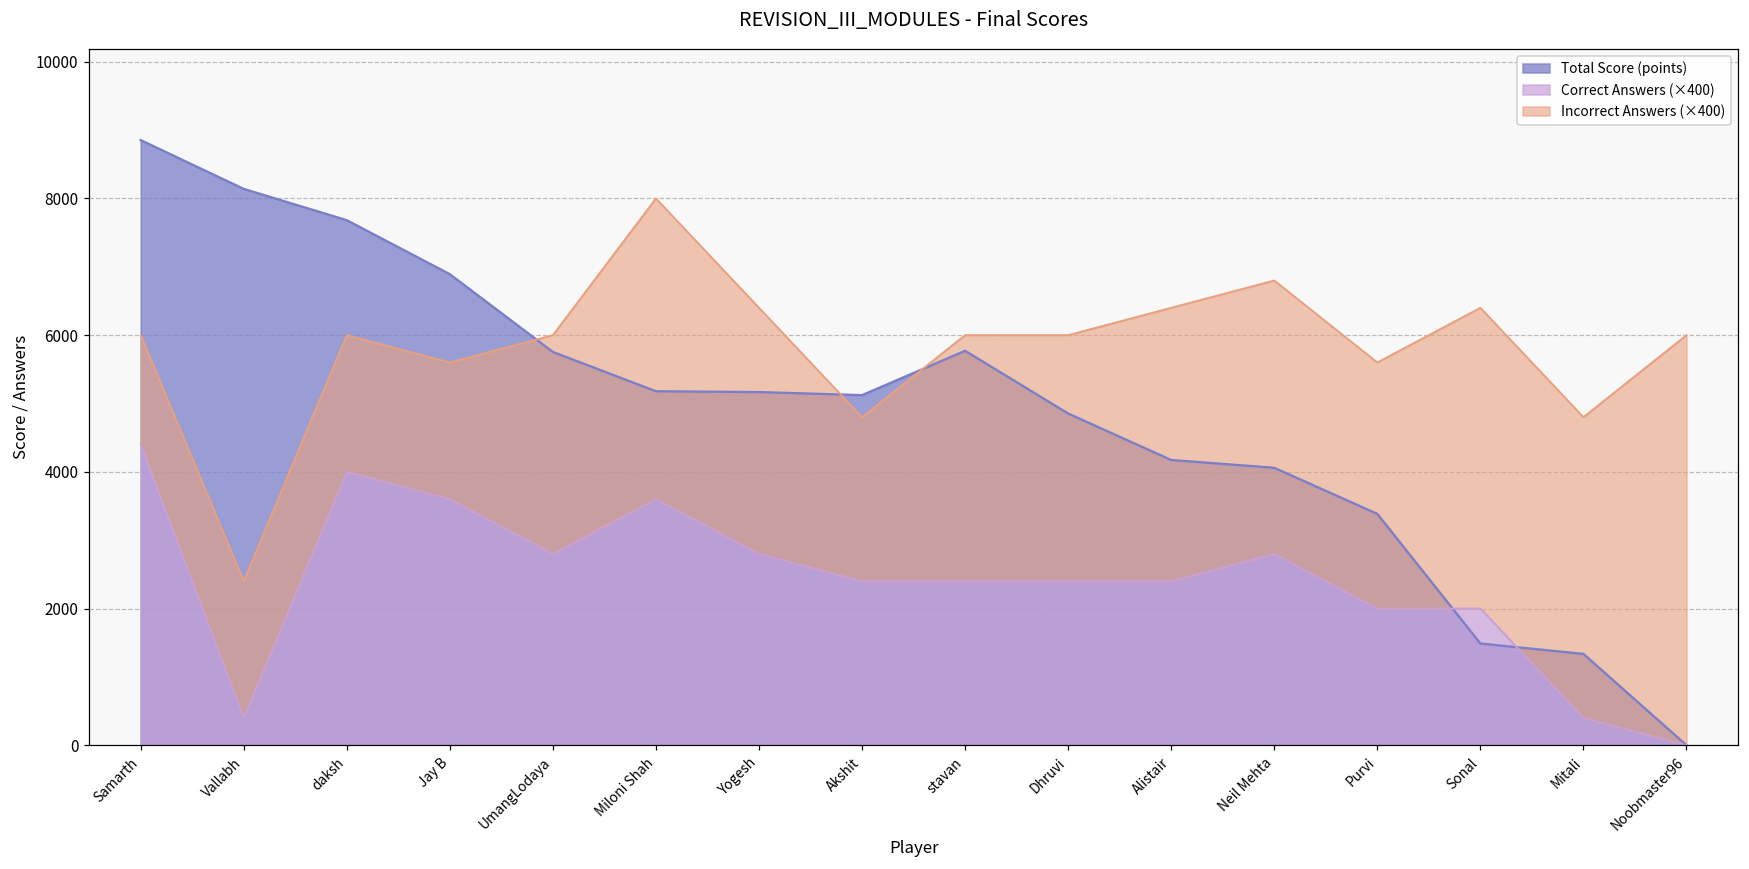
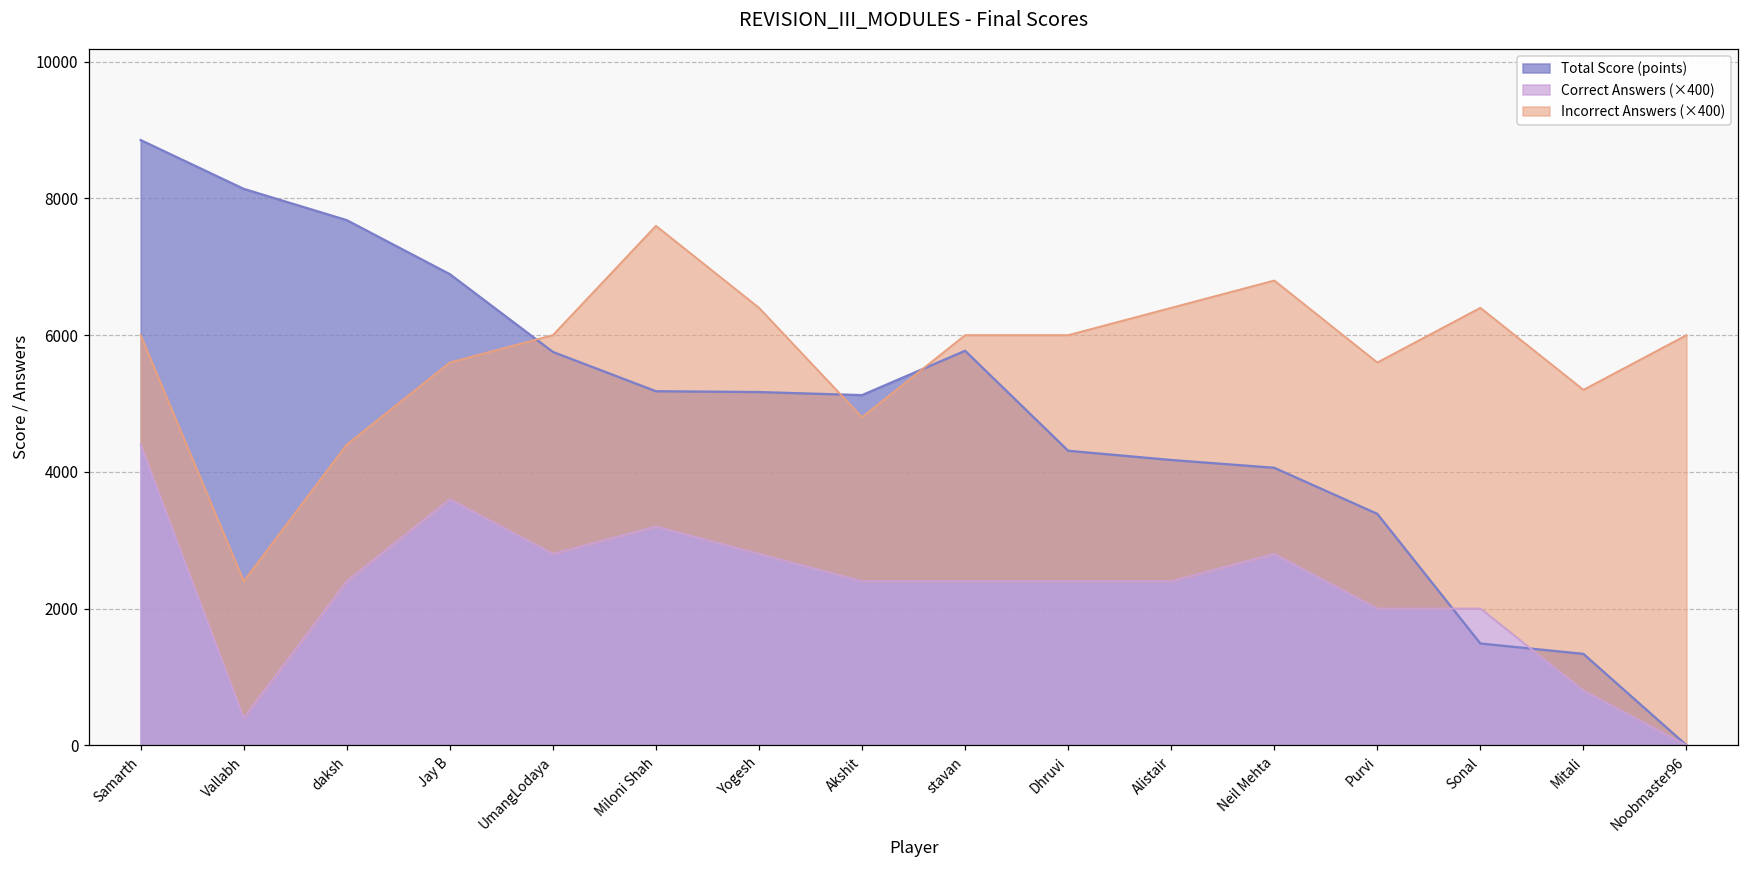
  {
    "Total Score (points)": {
      "Samarth": 8900,
      "Vallabh": 8100,
      "daksh": 7700,
      "Jay B": 6900,
      "UmangLodaya": 5800,
      "Miloni Shah": 5200,
      "Yogesh": 5200,
      "Akshit": 5100,
      "stavan": 5800,
-     "Dhruvi": 4900,
+     "Dhruvi": 4300,
      "Alistair": 4200,
      "Neil Mehta": 4100,
      "Purvi": 3400,
      "Sonal": 1500,
      "Mitali": 1300
    },
    "Correct Answers (×400)": {
      "Samarth": 4400,
      "Vallabh": 400,
-     "daksh": 4000,
+     "daksh": 2400,
      "Jay B": 3600,
      "UmangLodaya": 2800,
-     "Miloni Shah": 3600,
+     "Miloni Shah": 3200,
      "Yogesh": 2800,
      "Akshit": 2400,
      "stavan": 2400,
      "Dhruvi": 2400,
      "Alistair": 2400,
      "Neil Mehta": 2800,
      "Purvi": 2000,
      "Sonal": 2000,
-     "Mitali": 400
+     "Mitali": 800
    },
    "Incorrect Answers (×400)": {
      "Samarth": 1600,
      "Vallabh": 2000,
      "daksh": 2000,
      "Jay B": 2000,
      "UmangLodaya": 3200,
      "Miloni Shah": 4400,
      "Yogesh": 3600,
      "Akshit": 2400,
      "stavan": 3600,
      "Dhruvi": 3600,
      "Alistair": 4000,
      "Neil Mehta": 4000,
      "Purvi": 3600,
      "Sonal": 4400,
      "Mitali": 4400,
      "Noobmaster96": 6000
    }
  }
